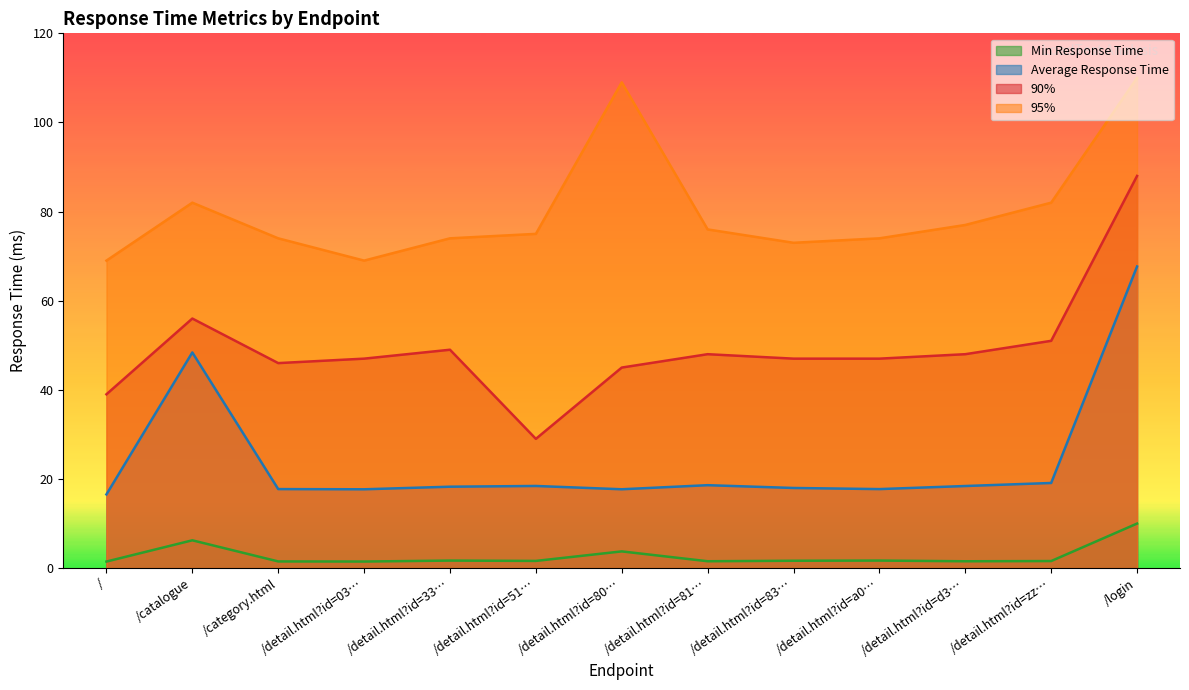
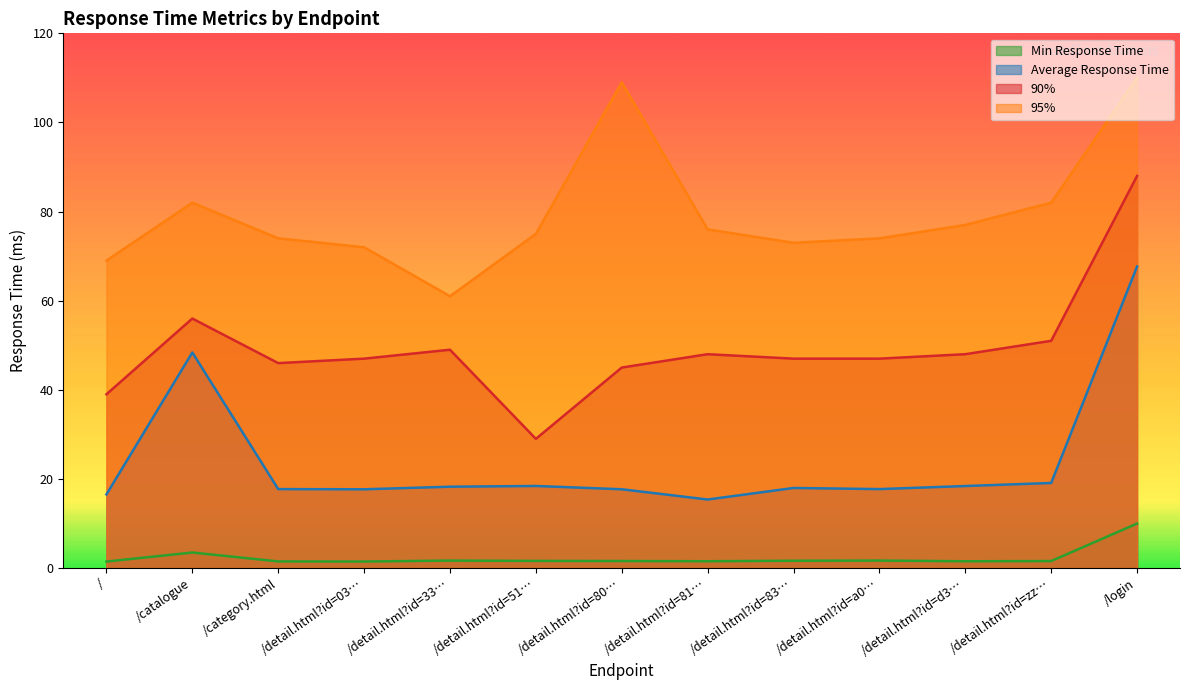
  {
    "Min Response Time": {
      "/": 1,
-     "/catalogue": 6,
+     "/catalogue": 3,
      "/category.html": 1,
      "/detail.html?id=03…": 1,
      "/detail.html?id=33…": 2,
      "/detail.html?id=51…": 2,
-     "/detail.html?id=80…": 4,
+     "/detail.html?id=80…": 2,
      "/detail.html?id=81…": 2,
      "/detail.html?id=83…": 2,
      "/detail.html?id=a0…": 2,
      "/detail.html?id=d3…": 2,
      "/detail.html?id=zz…": 2,
      "/login": 10
    },
    "Average Response Time": {
      "/": 17,
      "/catalogue": 48,
      "/category.html": 18,
      "/detail.html?id=03…": 18,
      "/detail.html?id=33…": 18,
      "/detail.html?id=51…": 18,
      "/detail.html?id=80…": 18,
-     "/detail.html?id=81…": 19,
+     "/detail.html?id=81…": 15,
      "/detail.html?id=83…": 18,
      "/detail.html?id=a0…": 18,
      "/detail.html?id=d3…": 18,
      "/detail.html?id=zz…": 19,
      "/login": 68
    },
    "90%": {
      "/": 39,
      "/catalogue": 56,
      "/category.html": 46,
      "/detail.html?id=03…": 47,
      "/detail.html?id=33…": 49,
      "/detail.html?id=51…": 29,
      "/detail.html?id=80…": 45,
      "/detail.html?id=81…": 48,
      "/detail.html?id=83…": 47,
      "/detail.html?id=a0…": 47,
      "/detail.html?id=d3…": 48,
      "/detail.html?id=zz…": 51,
      "/login": 88
    },
    "95%": {
      "/": 69,
      "/catalogue": 82,
      "/category.html": 74,
-     "/detail.html?id=03…": 69,
-     "/detail.html?id=33…": 74,
+     "/detail.html?id=03…": 72,
+     "/detail.html?id=33…": 61,
      "/detail.html?id=51…": 75,
      "/detail.html?id=80…": 109,
      "/detail.html?id=81…": 76,
      "/detail.html?id=83…": 73,
      "/detail.html?id=a0…": 74,
      "/detail.html?id=d3…": 77,
      "/detail.html?id=zz…": 82
    }
  }
